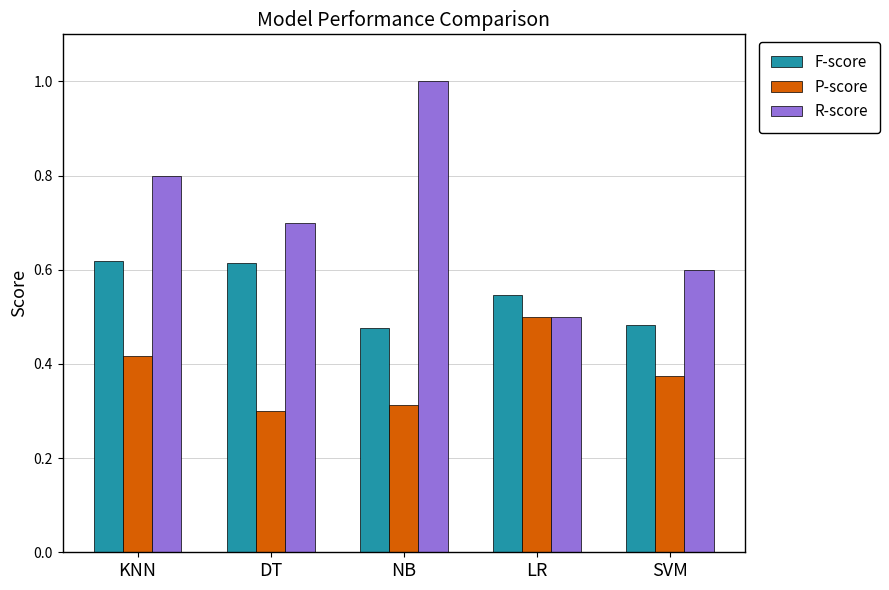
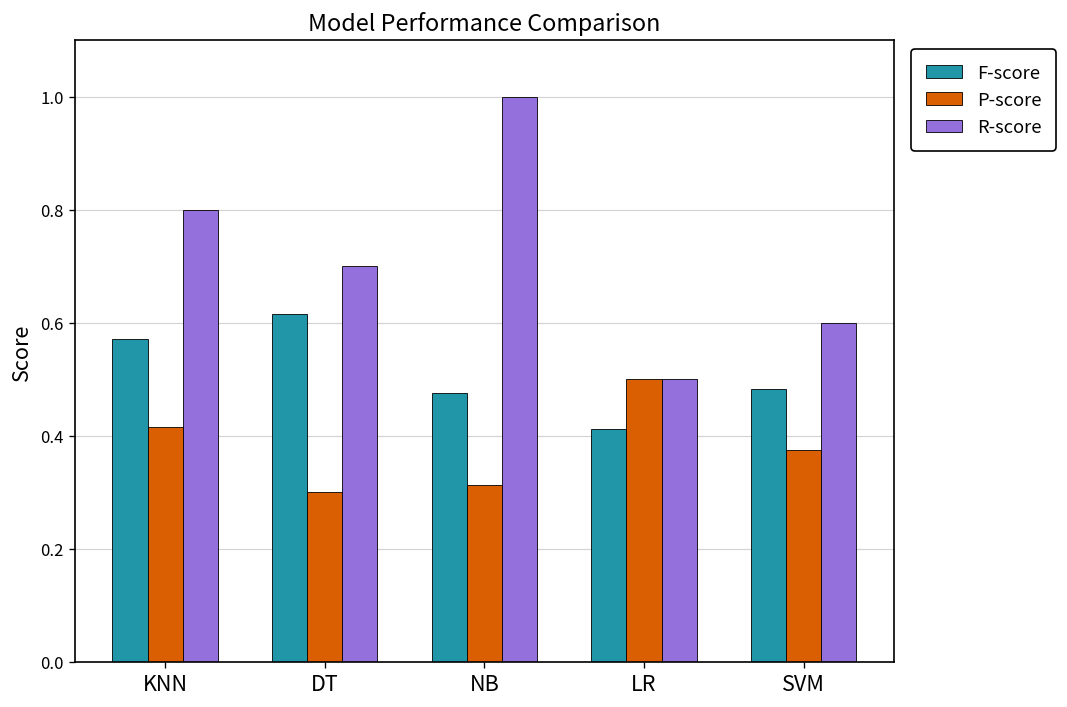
  {
    "F-score": {
-     "KNN": 0.62,
+     "KNN": 0.57,
      "DT": 0.62,
      "NB": 0.48,
-     "LR": 0.55,
+     "LR": 0.41,
      "SVM": 0.48
    },
    "P-score": {
      "KNN": 0.42,
      "DT": 0.30,
      "NB": 0.31,
      "LR": 0.50,
      "SVM": 0.38
    },
    "R-score": {
      "KNN": 0.80,
      "DT": 0.70,
      "NB": 1.00,
      "LR": 0.50,
      "SVM": 0.60
    }
  }
